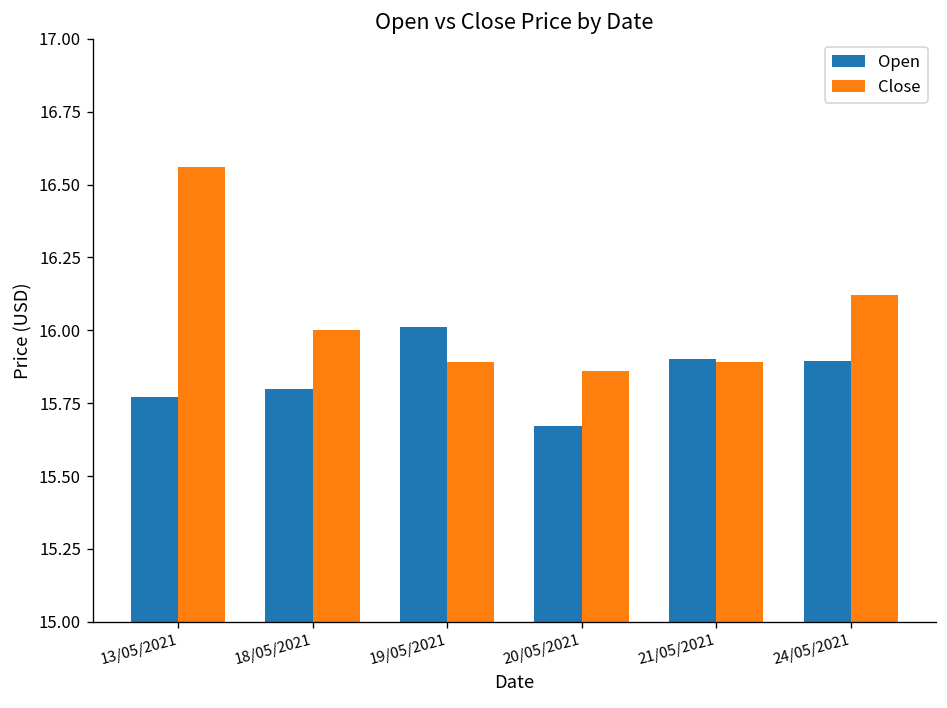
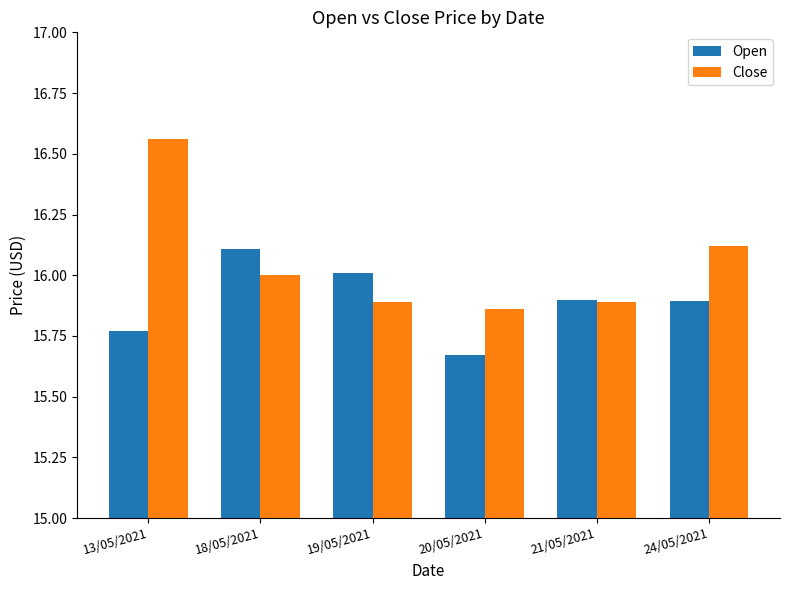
  {
    "Open": {
      "13/05/2021": 15.77,
-     "18/05/2021": 15.80,
+     "18/05/2021": 16.11,
      "19/05/2021": 16.01,
      "20/05/2021": 15.67,
      "21/05/2021": 15.90,
      "24/05/2021": 15.90
    },
    "Close": {
      "13/05/2021": 16.56,
      "18/05/2021": 16.00,
      "19/05/2021": 15.89,
      "20/05/2021": 15.86,
      "21/05/2021": 15.89,
      "24/05/2021": 16.12
    }
  }
